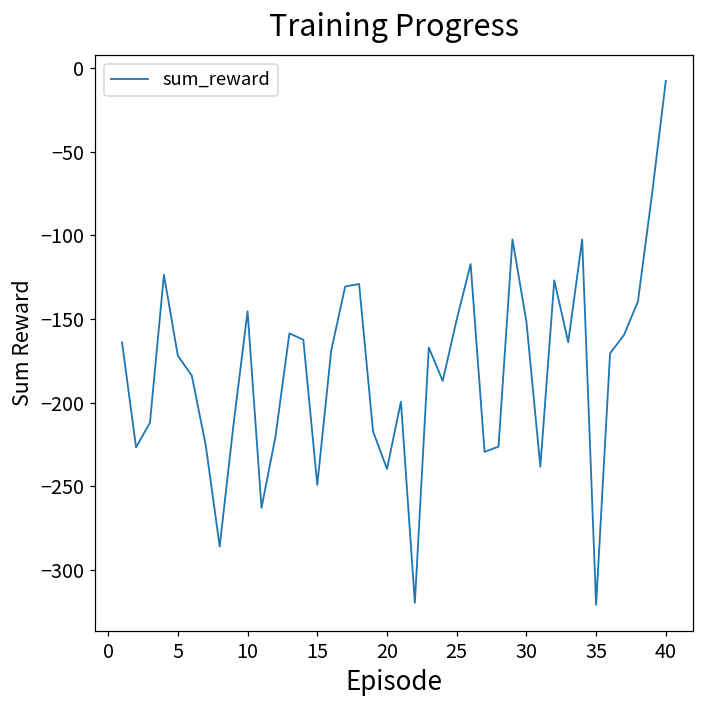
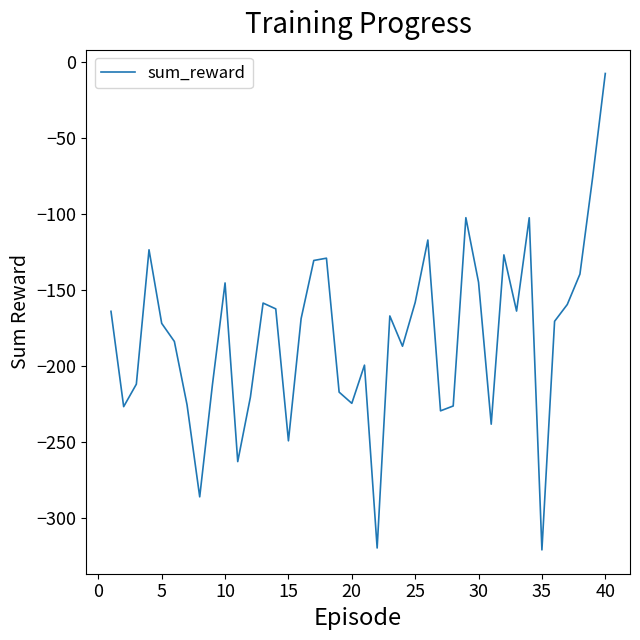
  {
    "5": -172,
    "10": -145,
    "15": -249,
-   "20": -240,
-   "25": -150,
-   "30": -151,
+   "20": -224,
+   "25": -158,
+   "30": -145,
    "35": -321,
    "40": -8
  }
